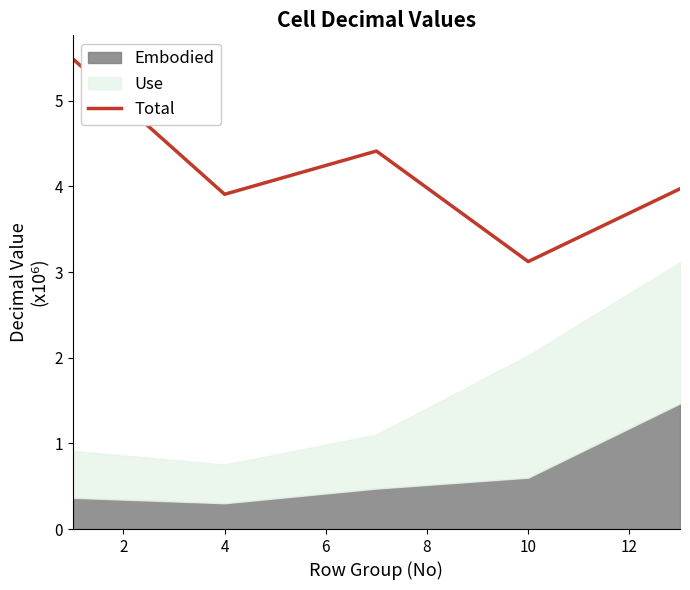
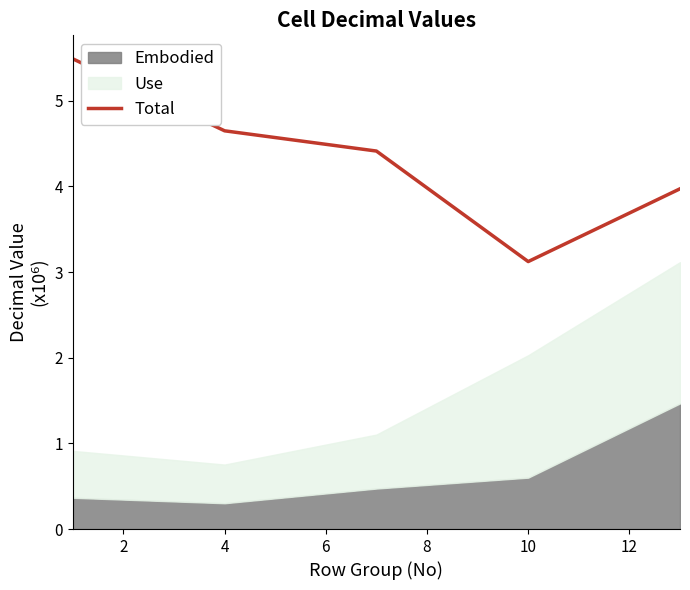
  {
    "Total": {
-     "4": 3.9,
+     "4": 4.6,
      "10": 3.1
    },
    "Embodied": {
      "4": 0.3,
      "10": 0.6
    },
    "Use": {
      "4": 0.5,
      "10": 1.4
    }
  }
